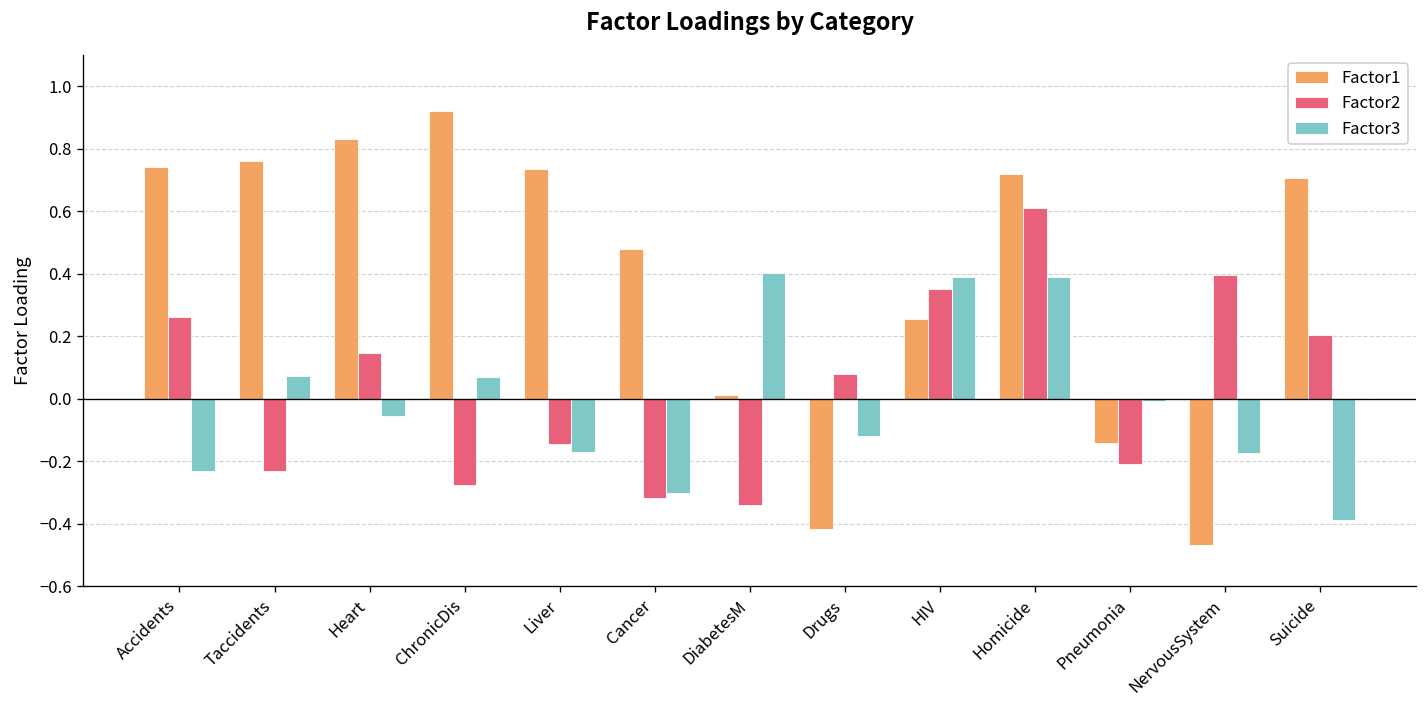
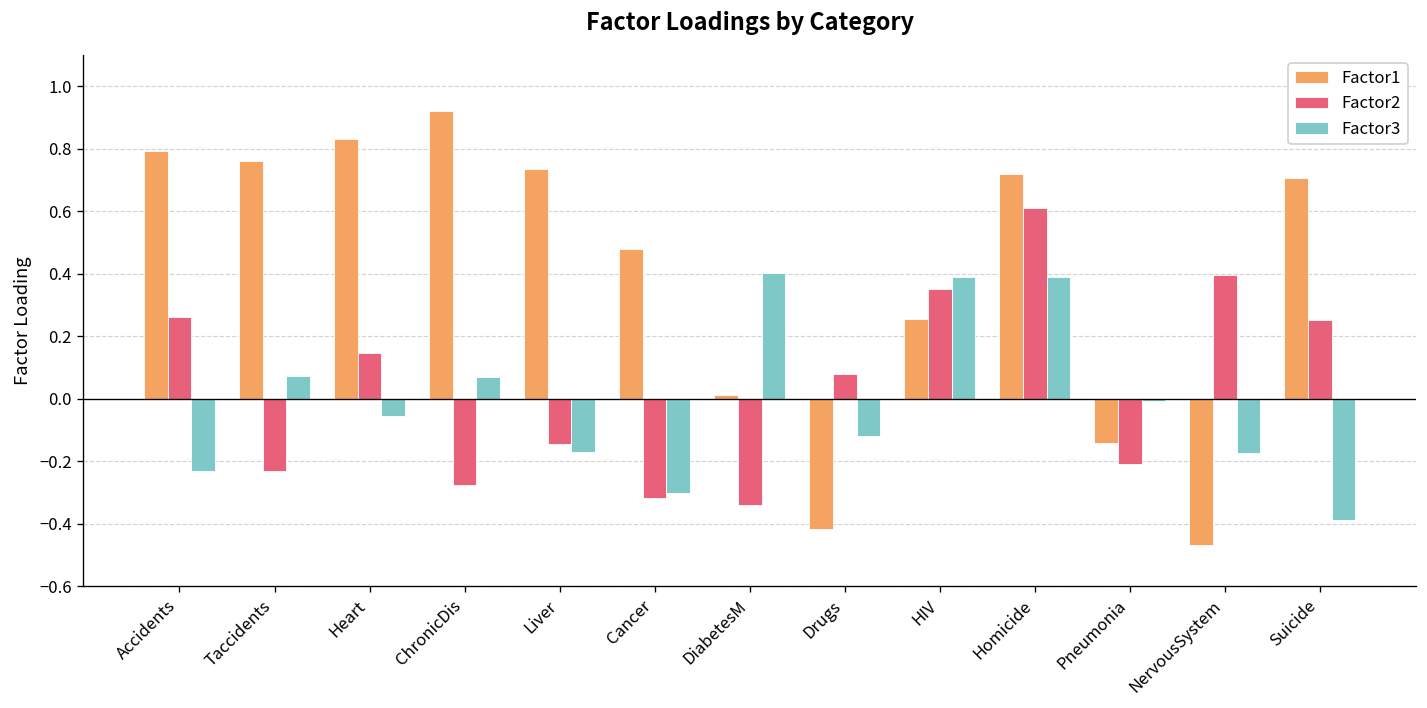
  {
    "Factor1": {
-     "Accidents": 0.74,
+     "Accidents": 0.79,
      "Taccidents": 0.76,
      "Heart": 0.83,
      "ChronicDis": 0.92,
      "Liver": 0.73,
      "Cancer": 0.48,
      "DiabetesM": 0.01,
      "Drugs": -0.42,
      "HIV": 0.26,
      "Homicide": 0.72,
      "Pneumonia": -0.14,
      "NervousSystem": -0.47,
      "Suicide": 0.71
    },
    "Factor2": {
      "Accidents": 0.26,
      "Taccidents": -0.23,
      "Heart": 0.14,
      "ChronicDis": -0.27,
      "Liver": -0.15,
      "Cancer": -0.32,
      "DiabetesM": -0.34,
      "Drugs": 0.08,
      "HIV": 0.35,
      "Homicide": 0.61,
      "Pneumonia": -0.21,
      "NervousSystem": 0.40,
-     "Suicide": 0.21
+     "Suicide": 0.25
    },
    "Factor3": {
      "Accidents": -0.23,
      "Taccidents": 0.07,
      "Heart": -0.06,
      "ChronicDis": 0.07,
      "Liver": -0.17,
      "Cancer": -0.30,
      "DiabetesM": 0.40,
      "Drugs": -0.12,
      "HIV": 0.39,
      "Homicide": 0.39,
      "NervousSystem": -0.17,
      "Suicide": -0.39
    }
  }
